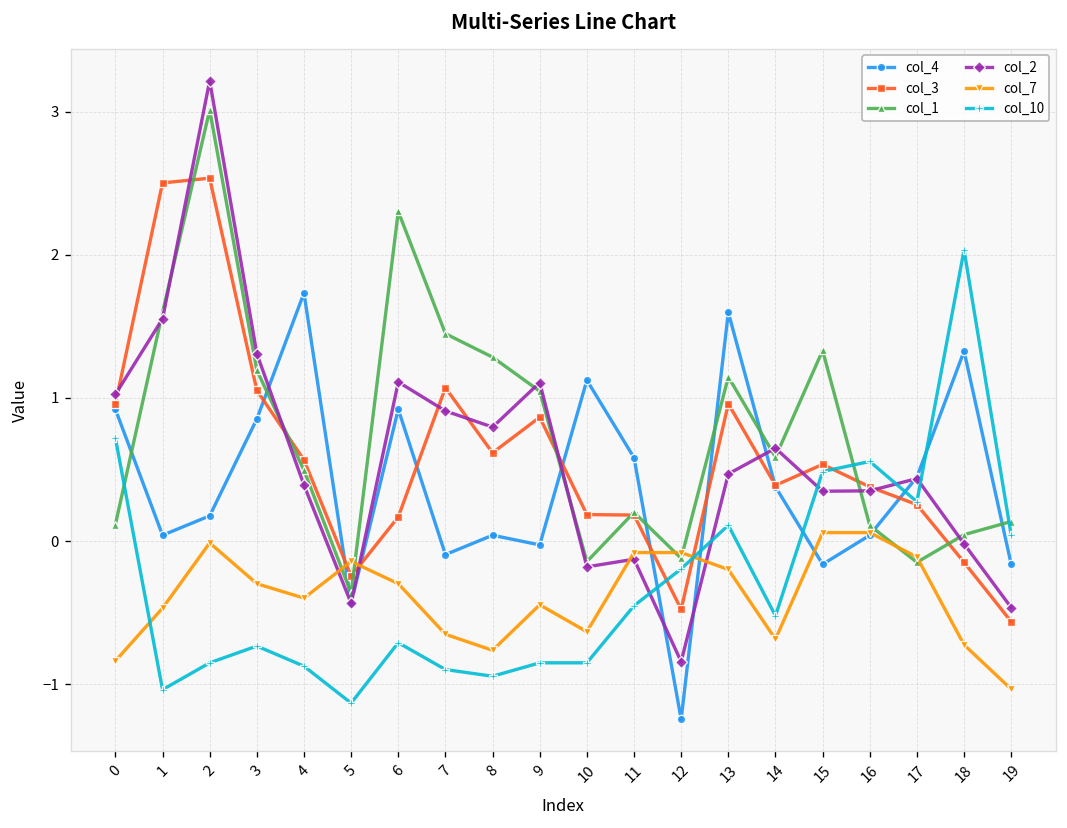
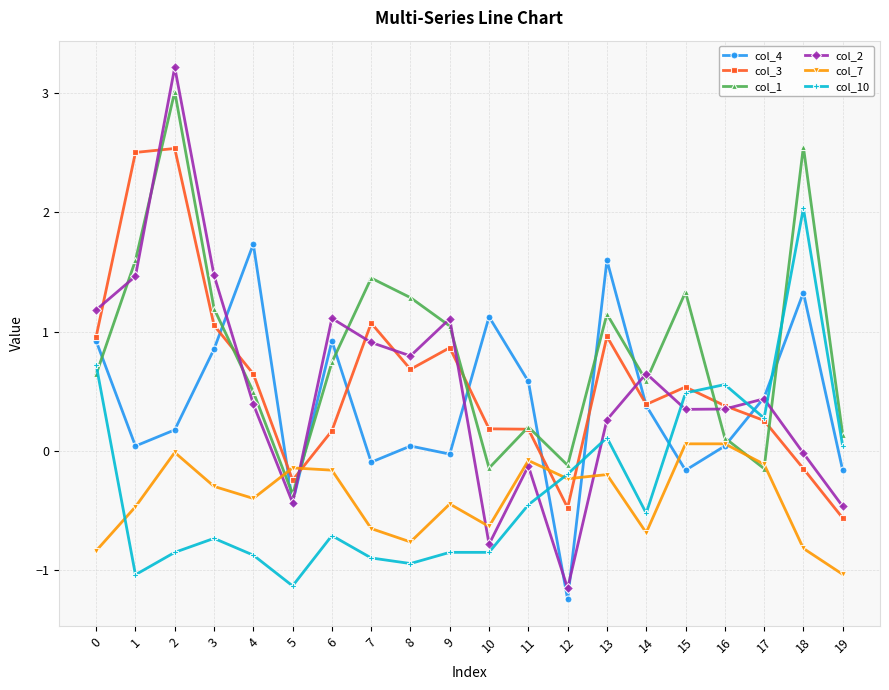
  {
    "col_3": {
      "0": 0.96,
      "1": 2.50,
      "2": 2.54,
      "3": 1.05,
-     "4": 0.57,
+     "4": 0.65,
      "5": -0.25,
      "6": 0.17,
      "7": 1.07,
-     "8": 0.62,
+     "8": 0.68,
      "9": 0.87,
      "10": 0.18,
      "12": -0.48,
      "13": 0.96,
      "15": 0.54,
      "16": 0.38,
      "18": -0.15,
      "19": -0.56
    },
    "col_1": {
-     "0": 0.12,
+     "0": 0.64,
      "1": 1.60,
      "2": 3.01,
      "3": 1.19,
      "4": 0.49,
      "5": -0.36,
-     "6": 2.30,
+     "6": 0.74,
      "7": 1.45,
      "8": 1.29,
      "9": 1.05,
      "10": -0.14,
      "12": -0.12,
      "13": 1.15,
      "14": 0.59,
      "15": 1.33,
      "16": 0.11,
      "17": -0.15,
-     "18": 0.04,
+     "18": 2.55,
      "19": 0.14
    },
    "col_2": {
-     "0": 1.02,
-     "1": 1.55,
+     "0": 1.18,
+     "1": 1.46,
      "2": 3.22,
-     "3": 1.31,
+     "3": 1.47,
      "4": 0.39,
      "6": 1.11,
      "7": 0.91,
      "8": 0.80,
      "9": 1.11,
-     "10": -0.18,
+     "10": -0.78,
      "11": -0.13,
-     "12": -0.84,
-     "13": 0.47,
+     "12": -1.15,
+     "13": 0.26,
      "14": 0.65,
      "15": 0.35,
      "16": 0.35,
      "18": -0.02,
      "19": -0.47
    },
    "col_7": {
      "0": -0.84,
      "1": -0.47,
      "2": -0.01,
      "3": -0.30,
      "4": -0.40,
      "5": -0.14,
-     "6": -0.30,
+     "6": -0.16,
      "7": -0.65,
      "8": -0.76,
      "9": -0.45,
      "10": -0.63,
      "11": -0.08,
-     "12": -0.08,
+     "12": -0.23,
      "13": -0.20,
      "14": -0.69,
      "15": 0.06,
      "17": -0.11,
-     "18": -0.73,
+     "18": -0.82,
      "19": -1.04
    }
  }
